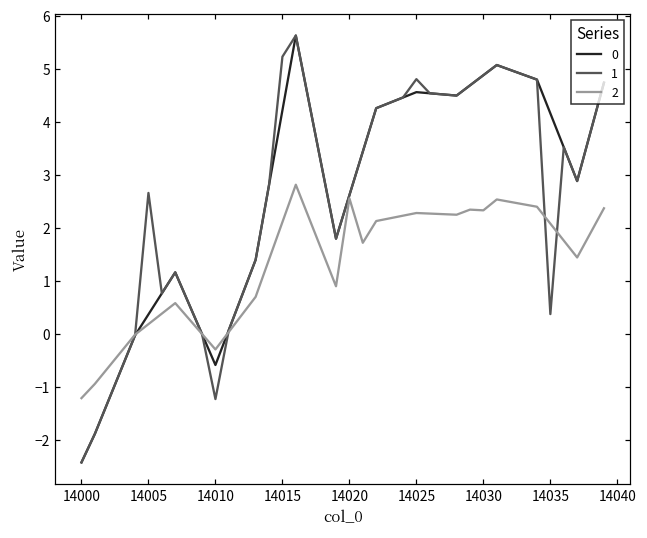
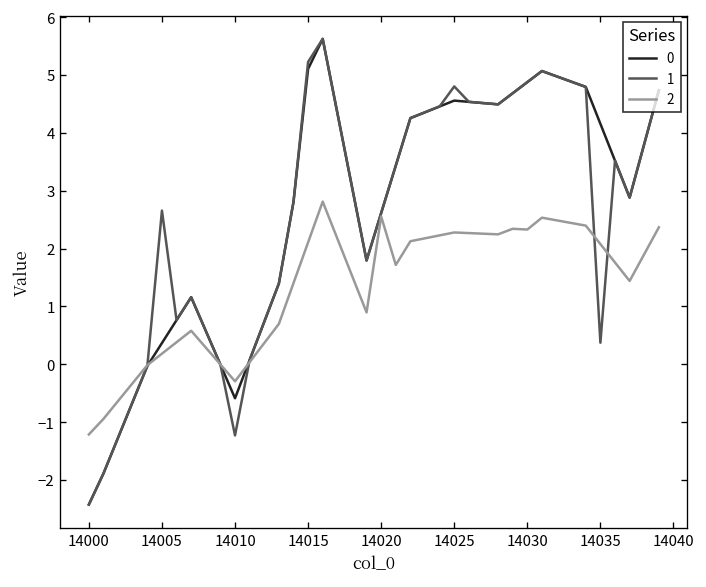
  {
    "0": {
      "14005": 0.4,
      "14010": -0.6,
-     "14015": 4.2,
+     "14015": 5.1,
      "14025": 4.6,
      "14035": 4.2
    },
    "1": {
      "14005": 2.7,
      "14010": -1.2,
      "14015": 5.2,
      "14025": 4.8,
      "14035": 0.4
    },
    "2": {
      "14000": -1.2,
      "14005": 0.2,
      "14010": -0.3,
      "14015": 2.1,
      "14020": 2.6,
      "14025": 2.3,
      "14030": 2.3,
      "14035": 2.1
    }
  }
